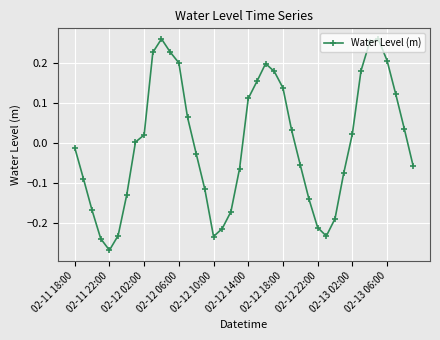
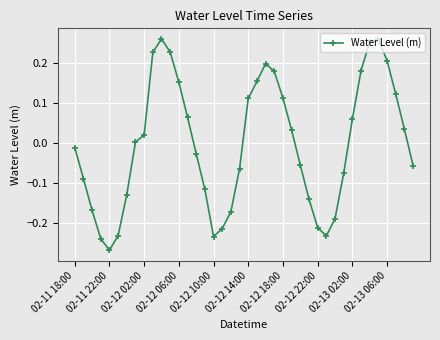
  {
    "02-11 18:00": -0.01,
    "02-11 22:00": -0.27,
    "02-12 02:00": 0.02,
-   "02-12 06:00": 0.20,
+   "02-12 06:00": 0.15,
    "02-12 10:00": -0.23,
    "02-12 14:00": 0.11,
-   "02-12 18:00": 0.14,
+   "02-12 18:00": 0.11,
    "02-12 22:00": -0.21,
-   "02-13 02:00": 0.02,
+   "02-13 02:00": 0.06,
    "02-13 06:00": 0.21
  }
